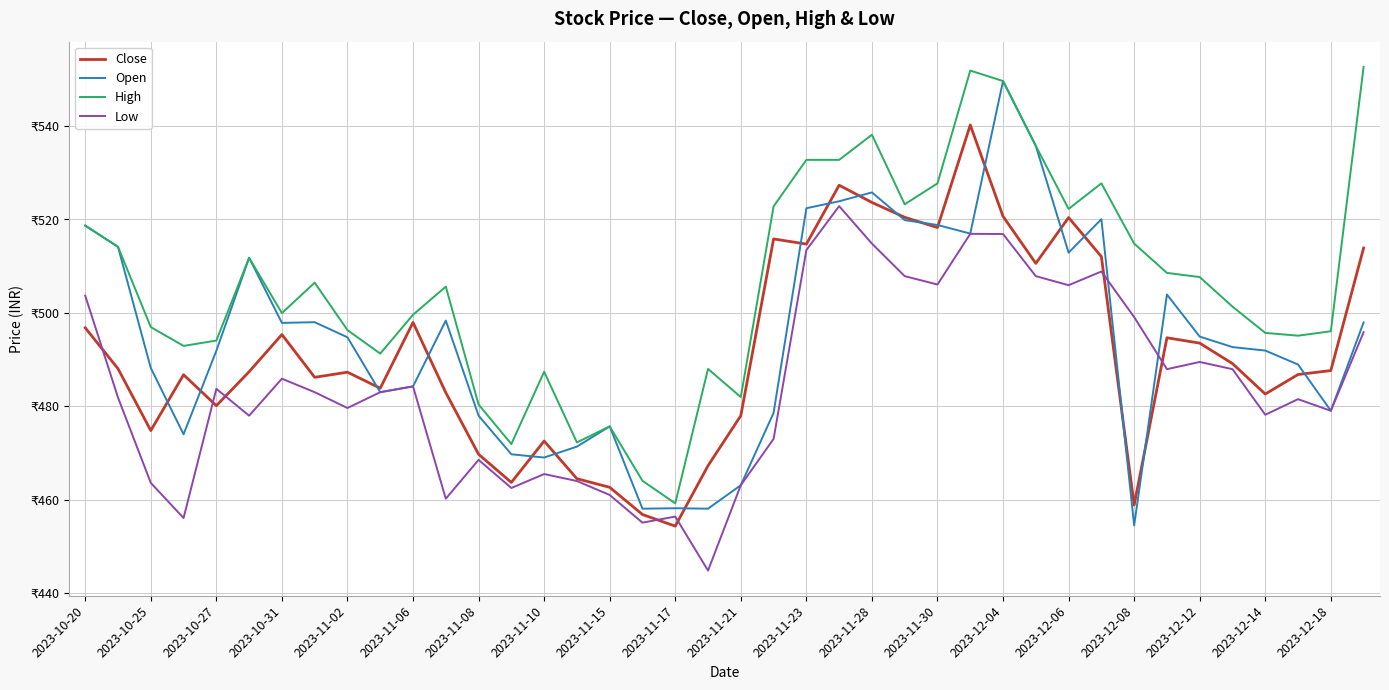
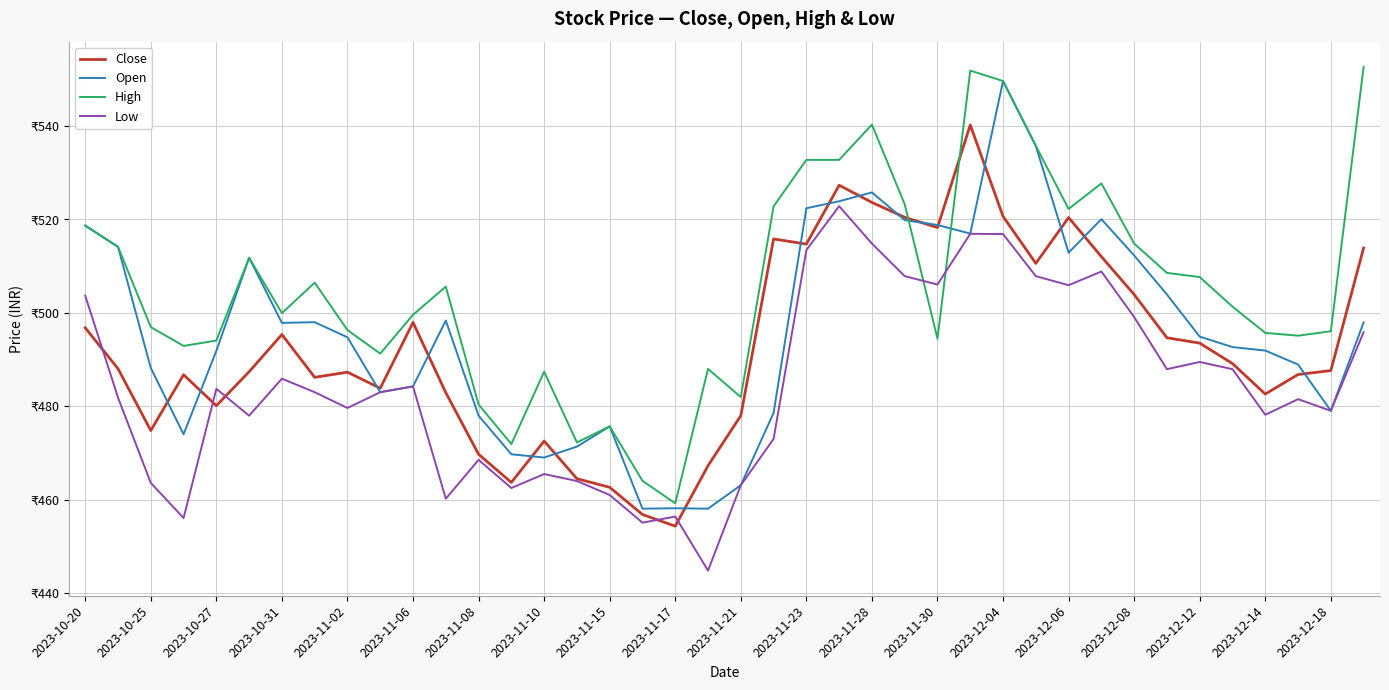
  {
    "Close": {
      "2023-10-20": "₹497",
      "2023-10-25": "₹475",
      "2023-10-27": "₹480",
      "2023-10-31": "₹495",
      "2023-11-02": "₹487",
      "2023-11-06": "₹498",
      "2023-11-08": "₹470",
      "2023-11-10": "₹473",
      "2023-11-15": "₹463",
      "2023-11-17": "₹454",
      "2023-11-21": "₹478",
      "2023-11-23": "₹515",
      "2023-11-28": "₹524",
      "2023-12-04": "₹521",
      "2023-12-06": "₹520",
-     "2023-12-08": "₹459",
+     "2023-12-08": "₹504",
      "2023-12-12": "₹494",
      "2023-12-14": "₹483",
      "2023-12-18": "₹488"
    },
    "Open": {
      "2023-10-25": "₹488",
      "2023-10-27": "₹492",
      "2023-10-31": "₹498",
      "2023-11-02": "₹495",
      "2023-11-08": "₹478",
      "2023-11-10": "₹469",
      "2023-11-17": "₹458",
      "2023-11-23": "₹522",
      "2023-11-28": "₹526",
      "2023-12-06": "₹513",
-     "2023-12-08": "₹454",
+     "2023-12-08": "₹512",
      "2023-12-12": "₹495",
      "2023-12-14": "₹492"
    },
    "High": {
      "2023-10-25": "₹497",
      "2023-10-27": "₹494",
      "2023-10-31": "₹500",
      "2023-11-02": "₹496",
      "2023-11-06": "₹500",
      "2023-11-08": "₹480",
      "2023-11-10": "₹487",
      "2023-11-17": "₹459",
      "2023-11-21": "₹482",
      "2023-11-23": "₹533",
-     "2023-11-28": "₹538",
-     "2023-11-30": "₹528",
+     "2023-11-28": "₹540",
+     "2023-11-30": "₹494",
      "2023-12-06": "₹522",
      "2023-12-08": "₹515",
      "2023-12-12": "₹508",
      "2023-12-14": "₹496",
      "2023-12-18": "₹496"
    },
    "Low": {
      "2023-10-20": "₹504",
      "2023-10-25": "₹464",
      "2023-10-27": "₹484",
      "2023-10-31": "₹486",
      "2023-11-02": "₹480",
      "2023-11-08": "₹469",
      "2023-11-10": "₹465",
      "2023-11-15": "₹461",
      "2023-11-17": "₹456",
      "2023-11-23": "₹513",
      "2023-11-28": "₹515",
      "2023-11-30": "₹506",
      "2023-12-04": "₹517",
      "2023-12-06": "₹506",
      "2023-12-08": "₹499",
      "2023-12-12": "₹489",
      "2023-12-14": "₹478"
    }
  }
